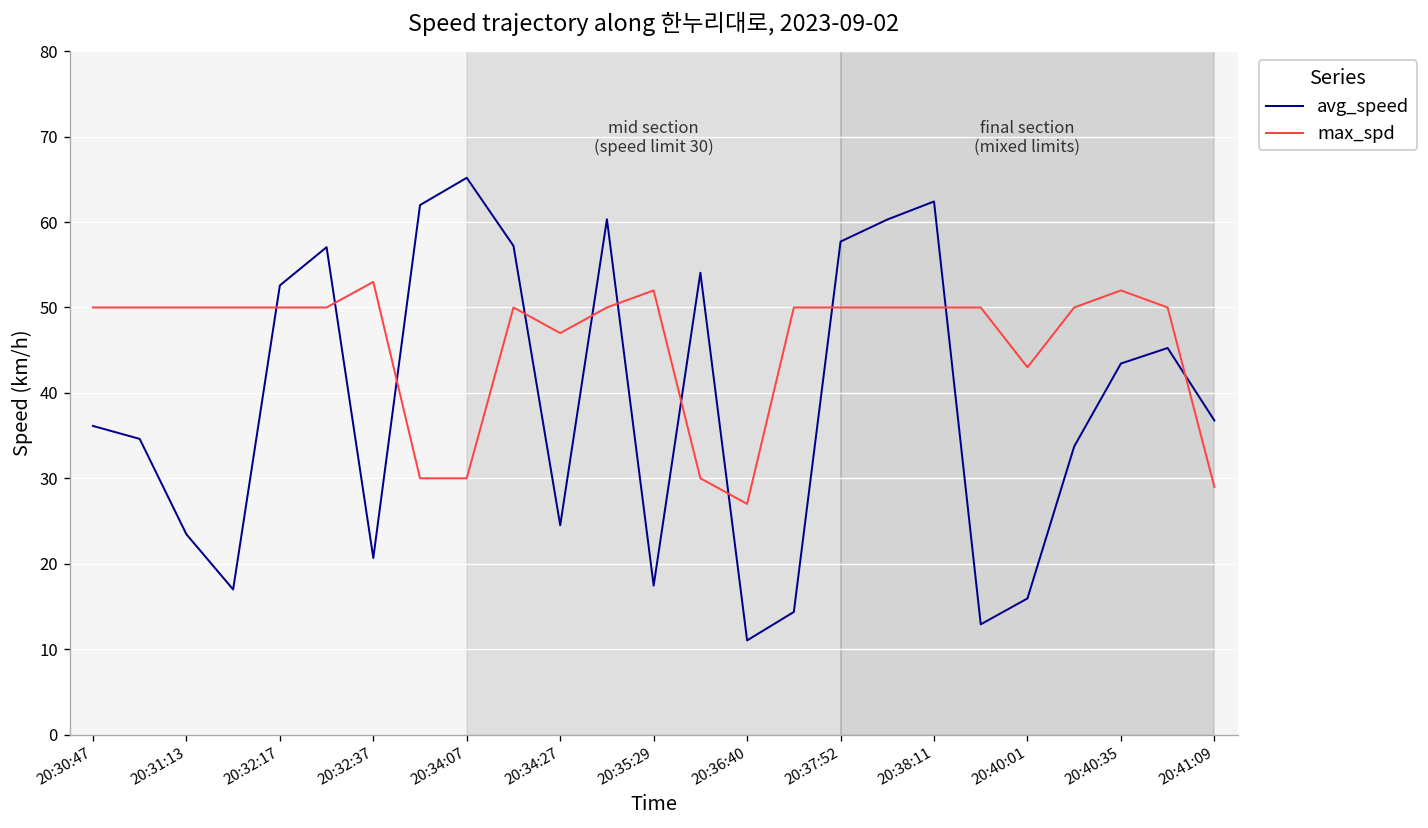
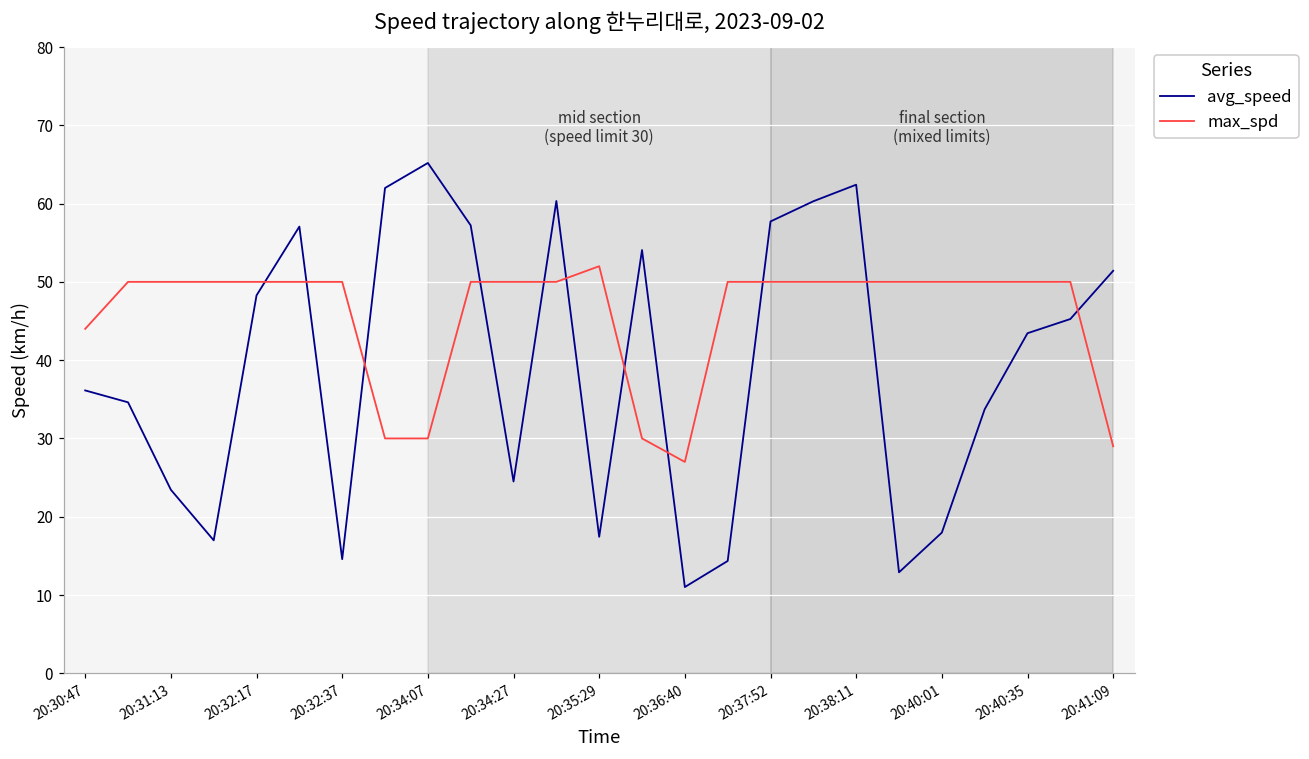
  {
    "avg_speed": {
      "20:30:47": 36,
      "20:31:13": 23,
-     "20:32:17": 53,
-     "20:32:37": 21,
+     "20:32:17": 48,
+     "20:32:37": 15,
      "20:34:07": 65,
      "20:34:27": 25,
      "20:35:29": 17,
      "20:36:40": 11,
      "20:37:52": 58,
      "20:38:11": 62,
-     "20:40:01": 16,
+     "20:40:01": 18,
      "20:40:35": 43,
-     "20:41:09": 37
+     "20:41:09": 51
    },
    "max_spd": {
-     "20:30:47": 50,
+     "20:30:47": 44,
      "20:31:13": 50,
      "20:32:17": 50,
-     "20:32:37": 53,
+     "20:32:37": 50,
      "20:34:07": 30,
-     "20:34:27": 47,
+     "20:34:27": 50,
      "20:35:29": 52,
      "20:36:40": 27,
      "20:37:52": 50,
      "20:38:11": 50,
-     "20:40:01": 43,
-     "20:40:35": 52,
+     "20:40:01": 50,
+     "20:40:35": 50,
      "20:41:09": 29
    }
  }
